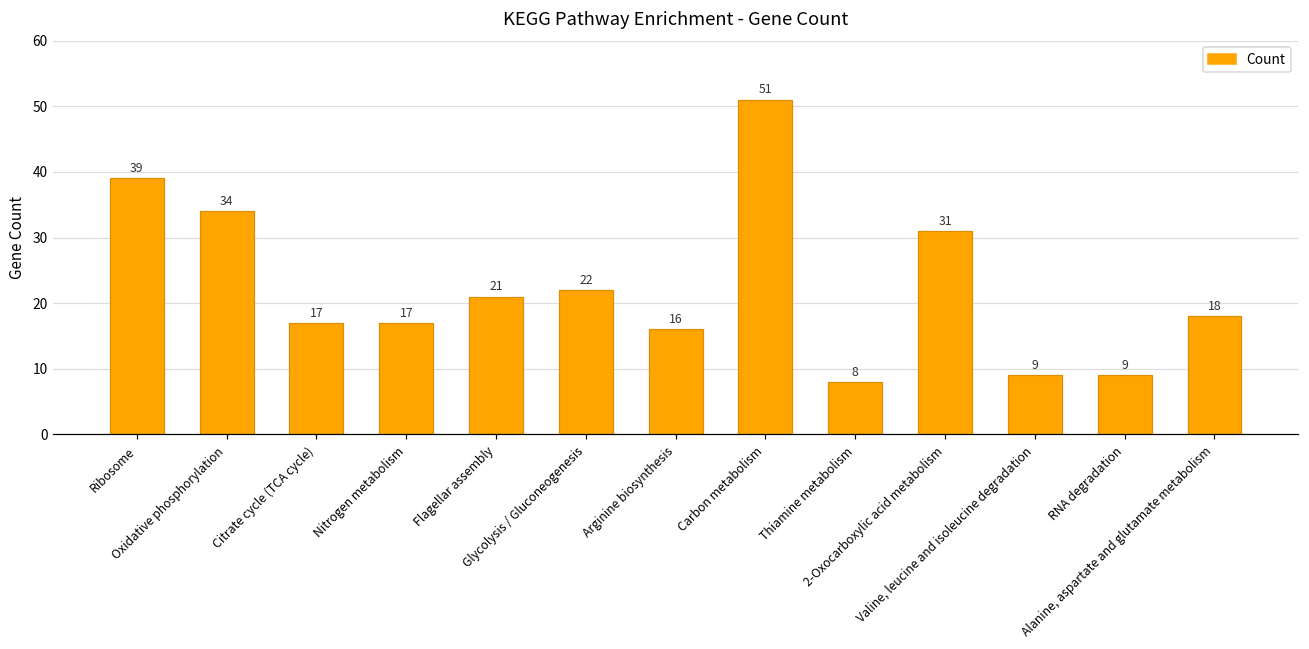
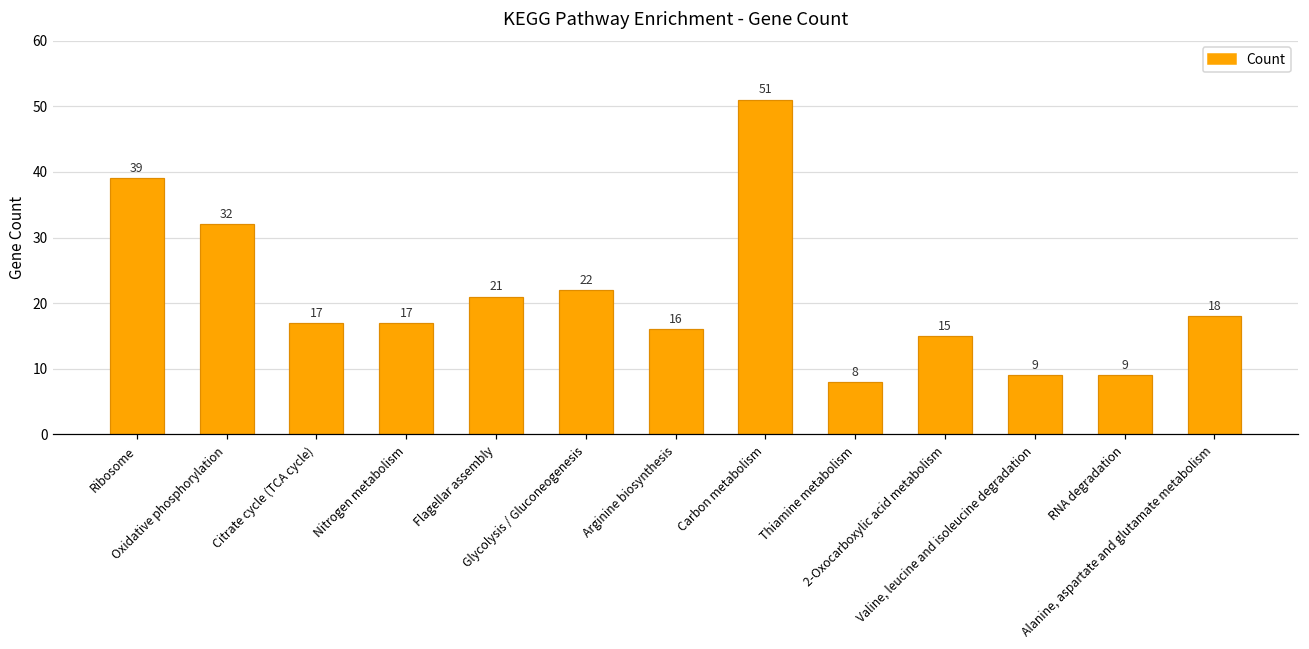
  {
    "Ribosome": 39,
-   "Oxidative phosphorylation": 34,
+   "Oxidative phosphorylation": 32,
    "Citrate cycle (TCA cycle)": 17,
    "Nitrogen metabolism": 17,
    "Flagellar assembly": 21,
    "Glycolysis / Gluconeogenesis": 22,
    "Arginine biosynthesis": 16,
    "Carbon metabolism": 51,
    "Thiamine metabolism": 8,
-   "2-Oxocarboxylic acid metabolism": 31,
+   "2-Oxocarboxylic acid metabolism": 15,
    "Valine, leucine and isoleucine degradation": 9,
    "RNA degradation": 9,
    "Alanine, aspartate and glutamate metabolism": 18
  }
